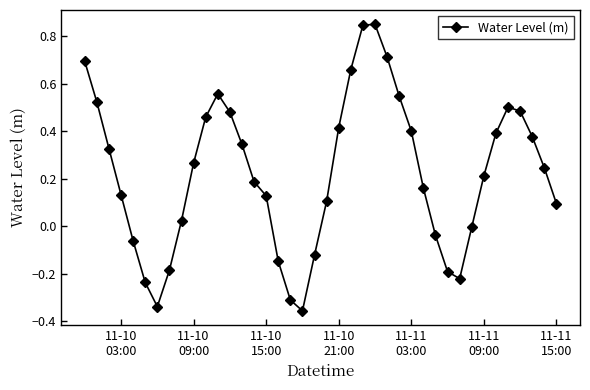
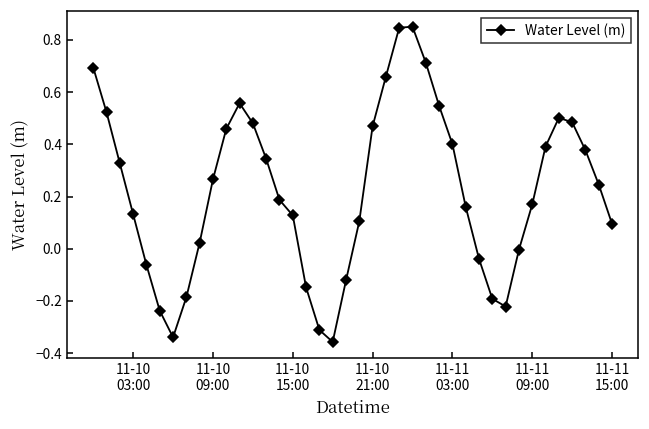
  {
    "11-10 03:00": 0.13,
    "11-10 09:00": 0.27,
    "11-10 15:00": 0.13,
-   "11-10 21:00": 0.42,
+   "11-10 21:00": 0.47,
    "11-11 03:00": 0.40,
-   "11-11 09:00": 0.21,
+   "11-11 09:00": 0.17,
    "11-11 15:00": 0.10
  }
